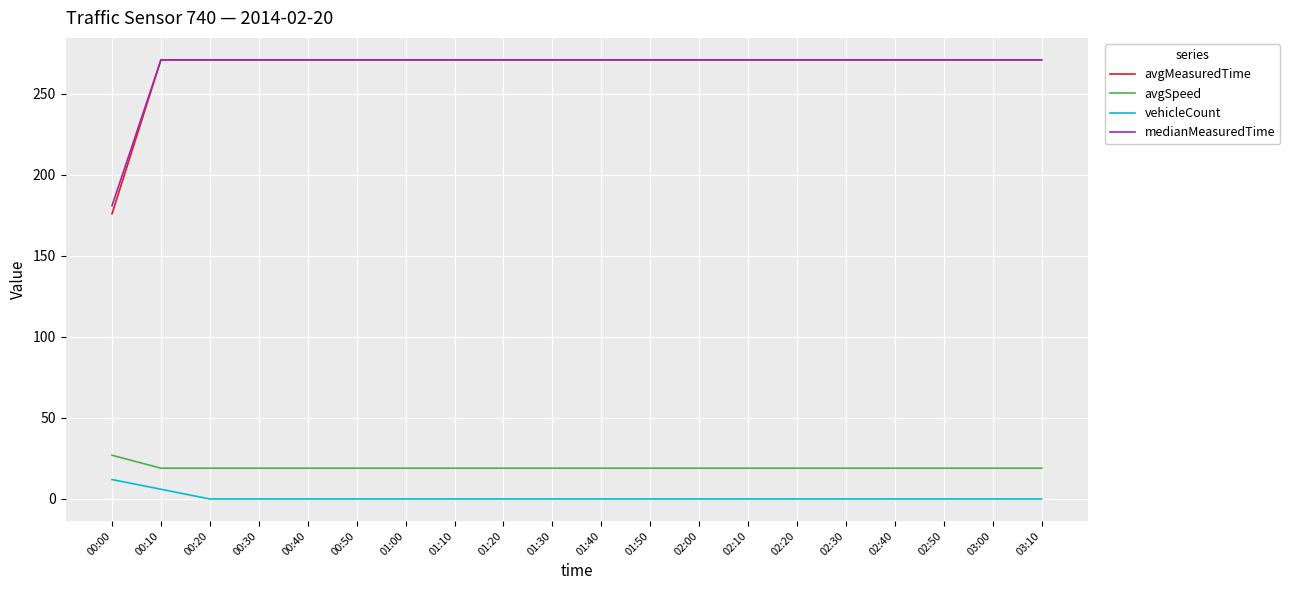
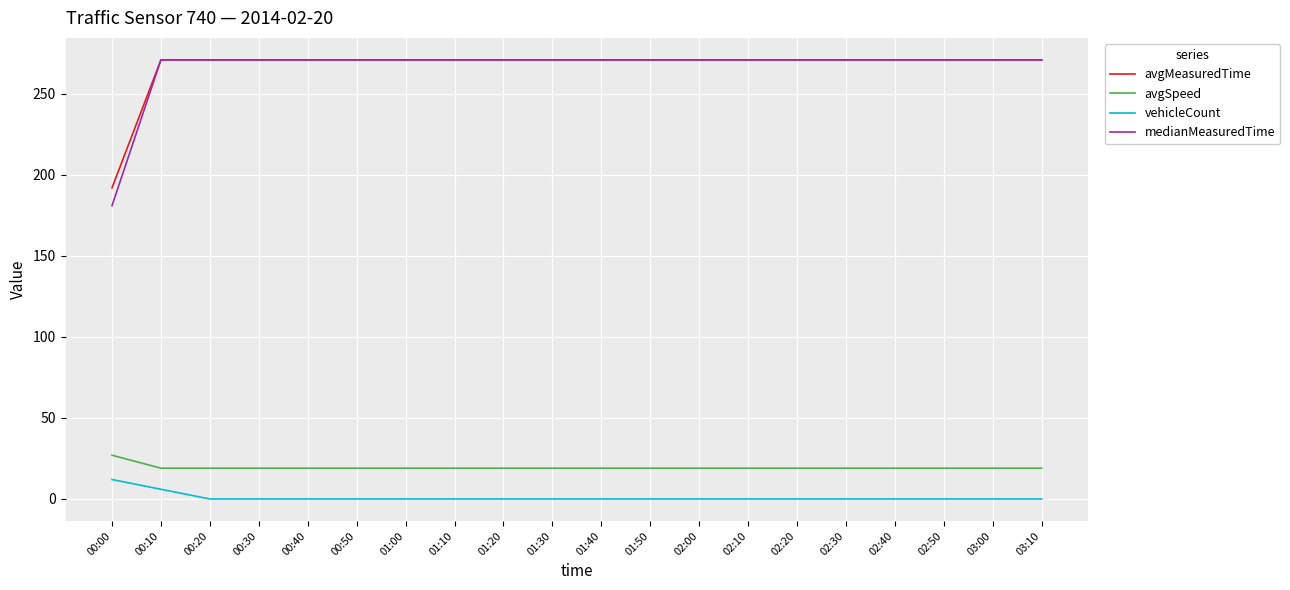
  {
    "avgMeasuredTime": {
-     "00:00": 176
+     "00:00": 192
    },
    "avgSpeed": {
      "00:00": 27,
      "00:10": 19,
      "00:20": 19,
      "00:30": 19,
      "00:40": 19,
      "00:50": 19,
      "01:00": 19,
      "01:10": 19,
      "01:20": 19,
      "01:30": 19,
      "01:40": 19,
      "01:50": 19,
      "02:00": 19,
      "02:10": 19,
      "02:20": 19,
      "02:30": 19,
      "02:40": 19,
      "02:50": 19,
      "03:00": 19,
      "03:10": 19
    },
    "vehicleCount": {
      "00:00": 12,
      "00:10": 6,
      "00:20": 0,
      "00:30": 0,
      "00:40": 0,
      "00:50": 0,
      "01:00": 0,
      "01:10": 0,
      "01:20": 0,
      "01:30": 0,
      "01:40": 0,
      "01:50": 0,
      "02:00": 0,
      "02:10": 0,
      "02:20": 0,
      "02:30": 0,
      "02:40": 0,
      "02:50": 0,
      "03:00": 0,
      "03:10": 0
    },
    "medianMeasuredTime": {
      "00:00": 181
    }
  }
